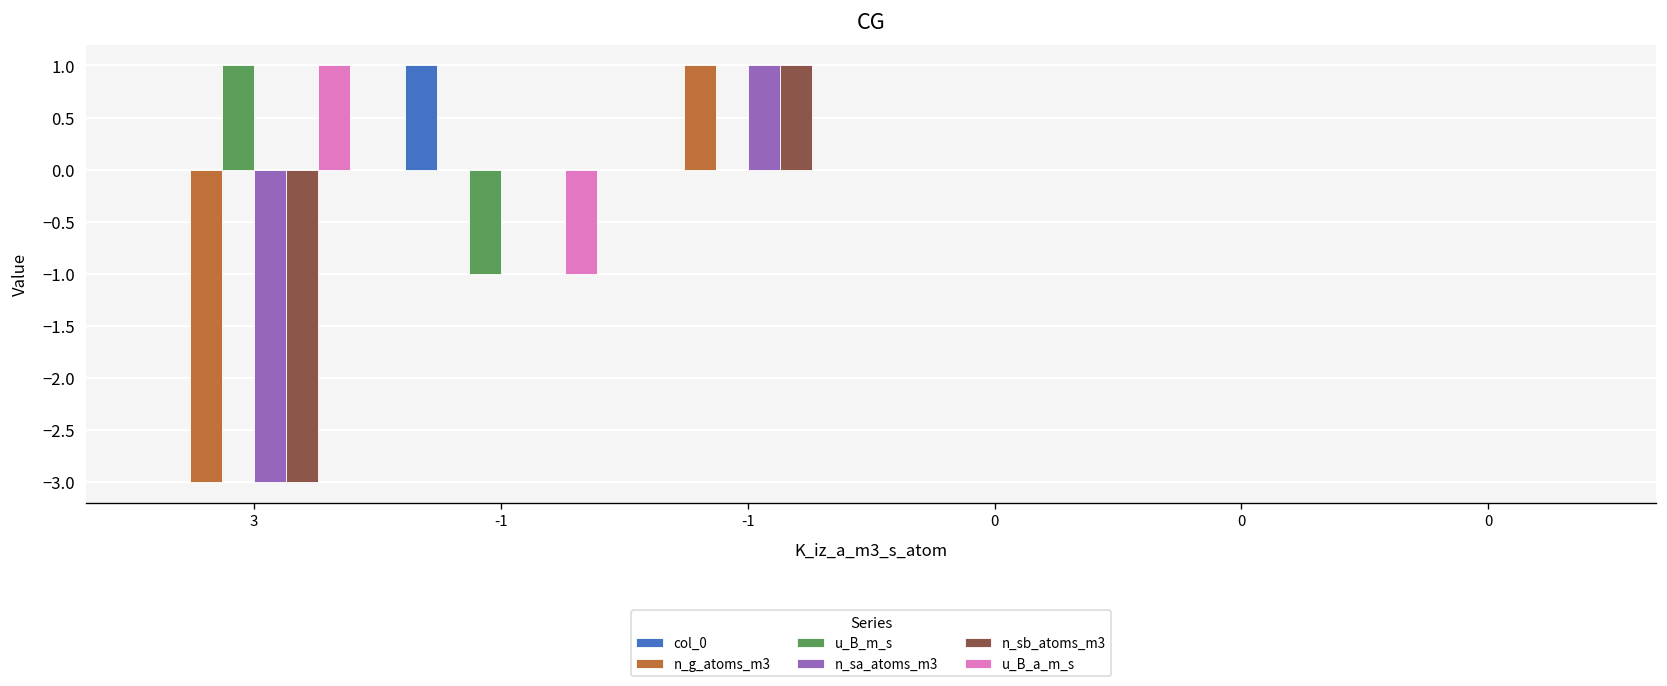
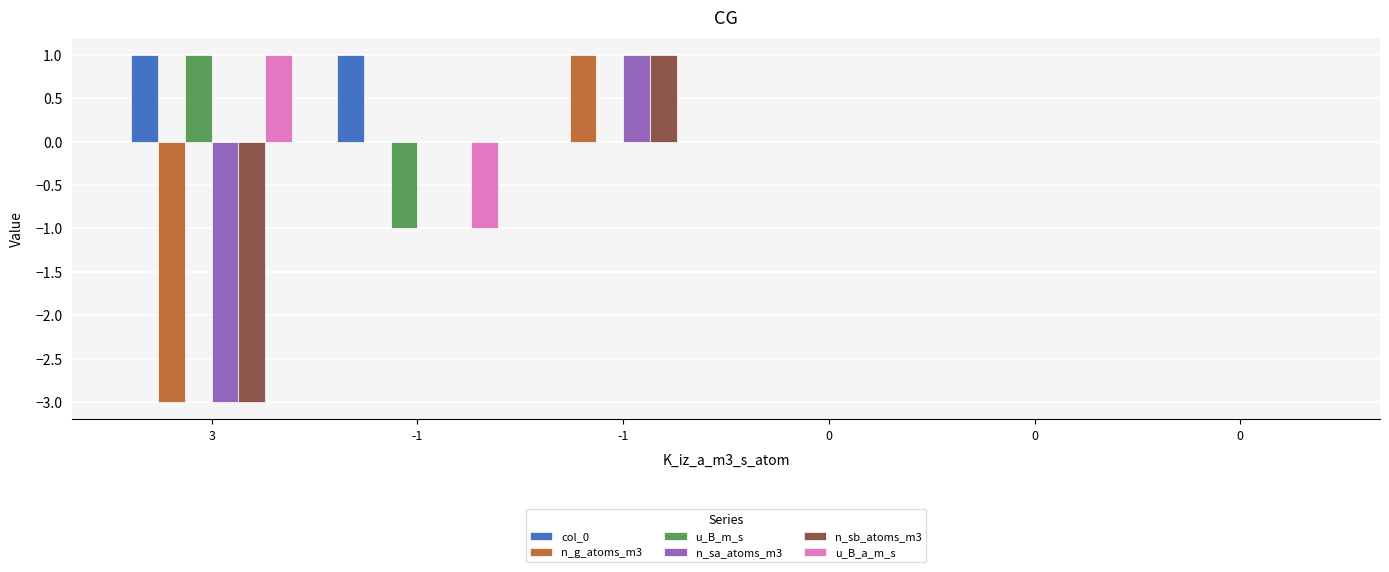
  {
    "col_0": {
-     "3": 0
+     "3": 1
    },
    "n_g_atoms_m3": {
      "3": -3
    },
    "u_B_m_s": {
      "3": 1
    },
    "n_sa_atoms_m3": {
      "3": -3
    },
    "n_sb_atoms_m3": {
      "3": -3
    },
    "u_B_a_m_s": {
      "3": 1
    }
  }
